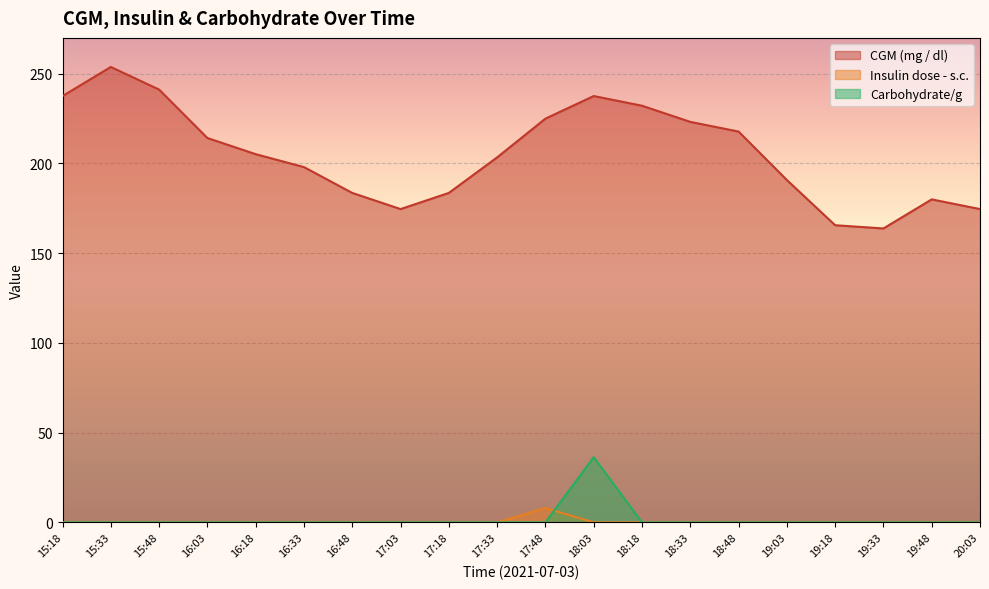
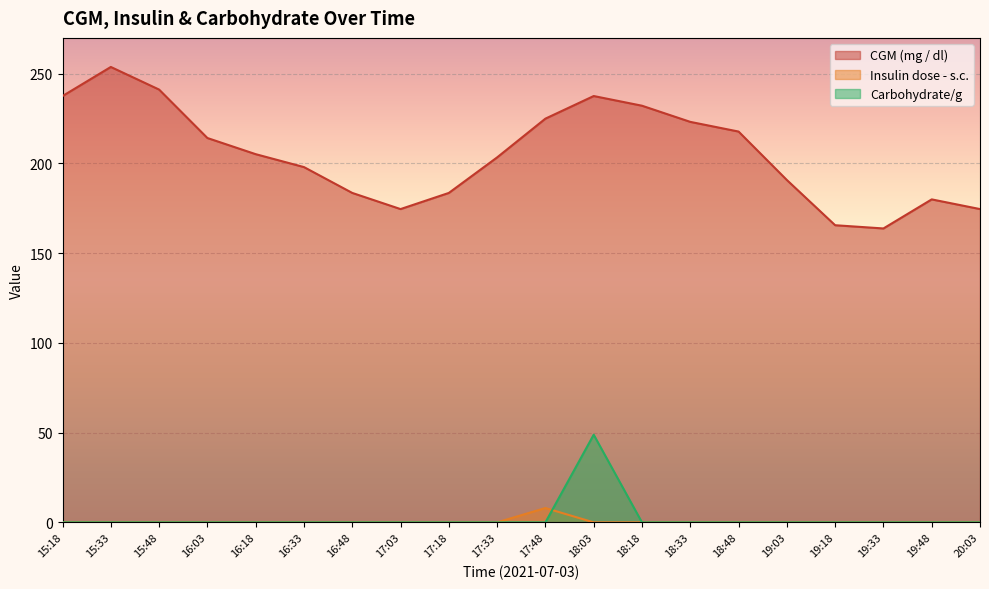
  {
    "Carbohydrate/g": {
      "17:48": 0,
-     "18:03": 36
+     "18:03": 49
    }
  }
